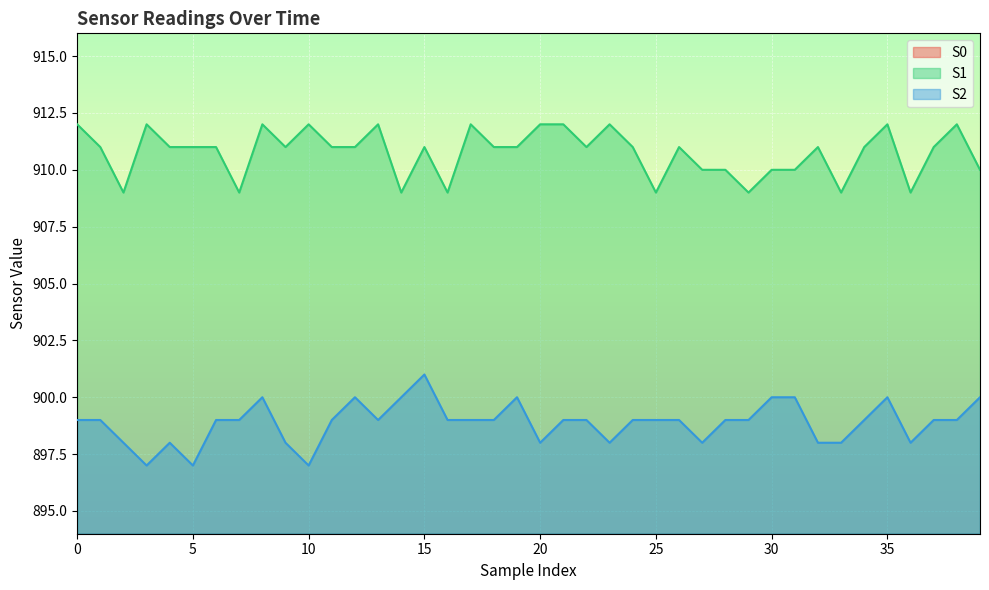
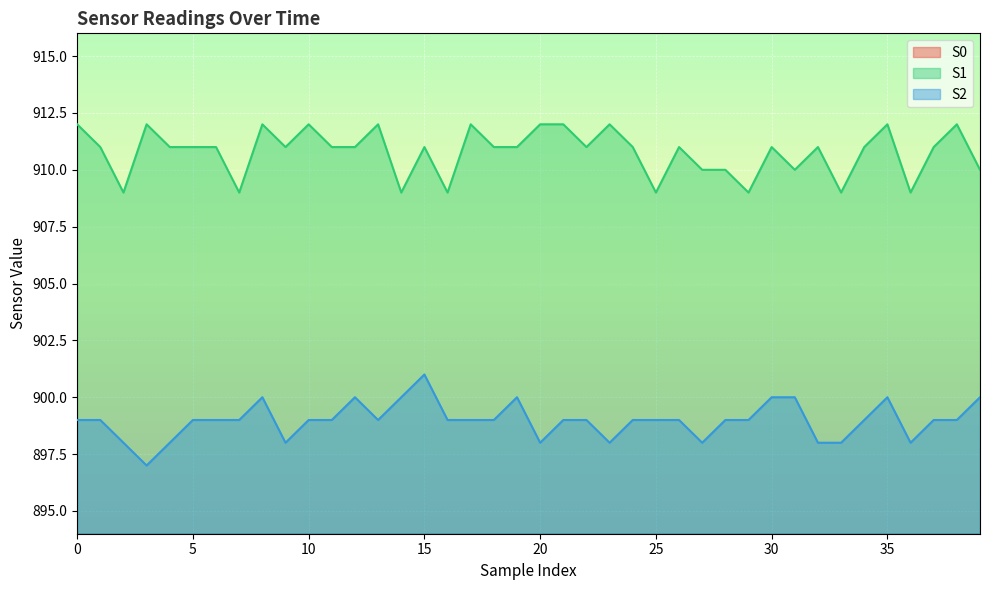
  {
    "S1": {
      "0": 912,
      "5": 911,
      "10": 912,
      "15": 911,
      "20": 912,
      "25": 909,
-     "30": 910,
+     "30": 911,
      "35": 912
    },
    "S2": {
      "0": 899,
-     "5": 897,
-     "10": 897,
+     "5": 899,
+     "10": 899,
      "15": 901,
      "20": 898,
      "25": 899,
      "30": 900,
      "35": 900
    }
  }
